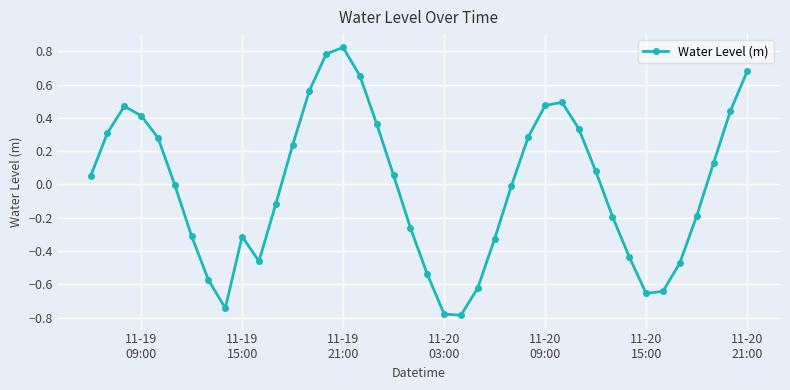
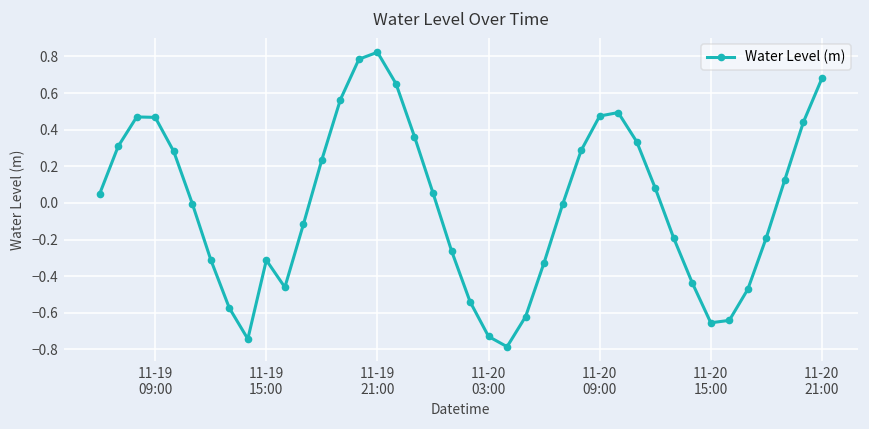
  {
-   "11-19 09:00": 0.41,
+   "11-19 09:00": 0.47,
    "11-19 15:00": -0.31,
    "11-19 21:00": 0.82,
-   "11-20 03:00": -0.78,
+   "11-20 03:00": -0.73,
    "11-20 09:00": 0.47,
    "11-20 15:00": -0.65,
    "11-20 21:00": 0.68
  }
